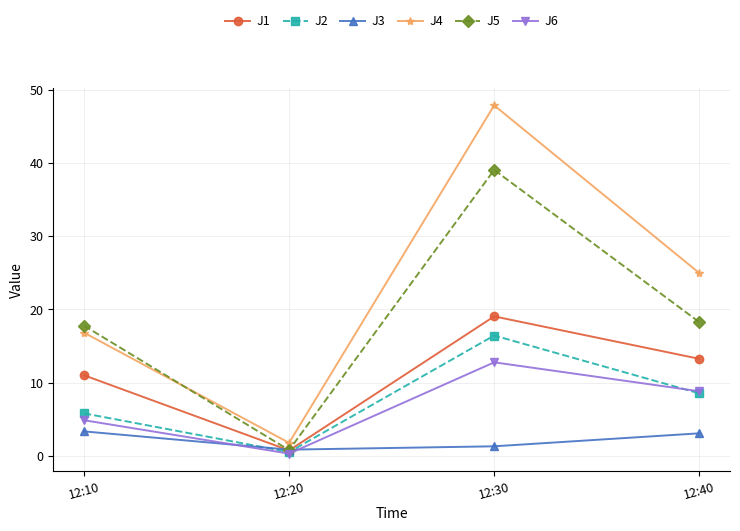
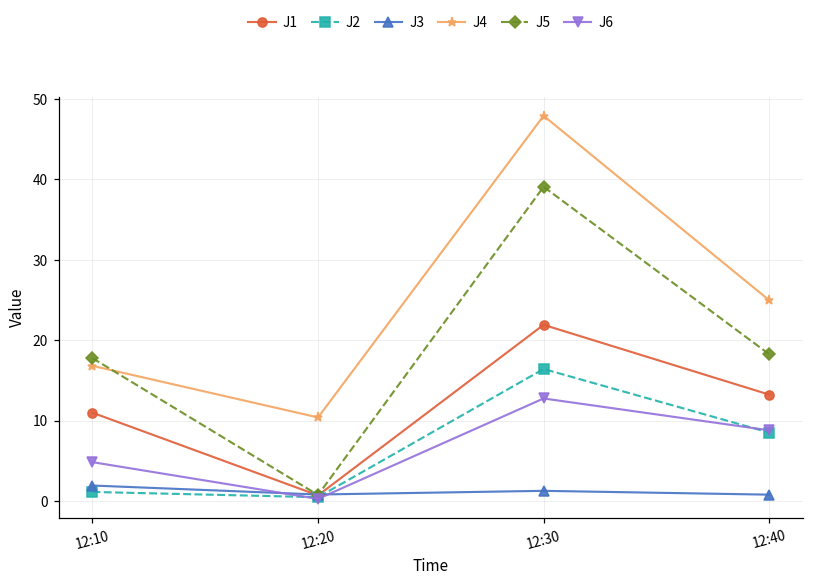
  {
    "J1": {
      "12:10": 11,
-     "12:30": 19,
+     "12:30": 22,
      "12:40": 13
    },
    "J2": {
-     "12:10": 6,
+     "12:10": 1,
      "12:30": 16
    },
    "J3": {
-     "12:10": 3,
+     "12:10": 2,
      "12:30": 1,
-     "12:40": 3
+     "12:40": 1
    },
    "J4": {
      "12:10": 17,
-     "12:20": 2,
+     "12:20": 10,
      "12:30": 48,
      "12:40": 25
    },
    "J5": {
      "12:10": 18,
      "12:30": 39,
      "12:40": 18
    },
    "J6": {
      "12:10": 5,
      "12:30": 13
    }
  }
